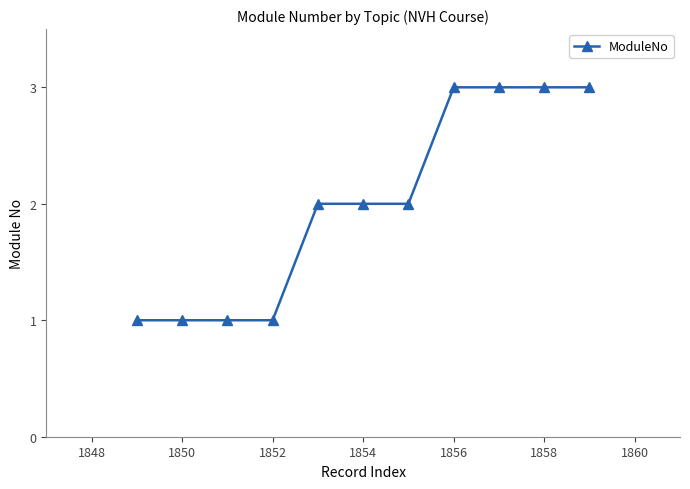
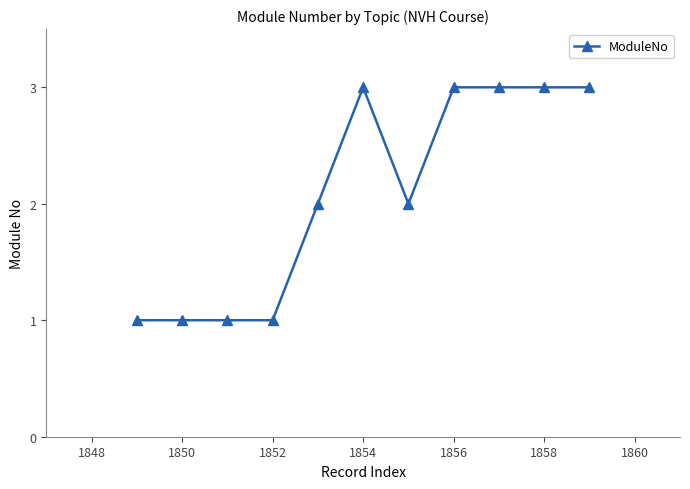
  {
    "1850": 1,
    "1852": 1,
-   "1854": 2,
+   "1854": 3,
    "1856": 3,
    "1858": 3
  }
